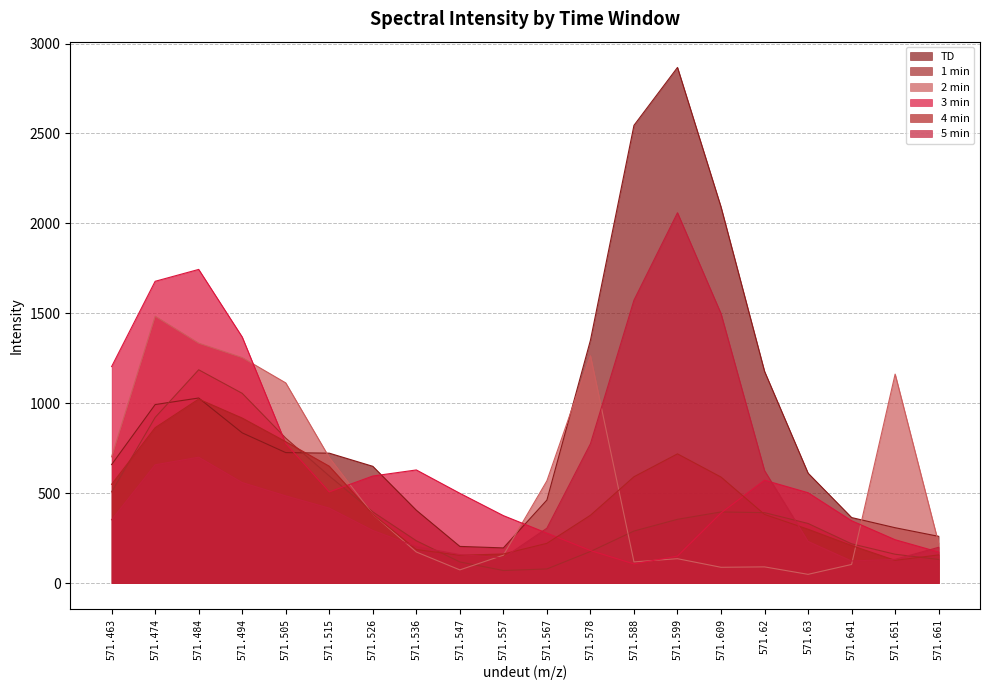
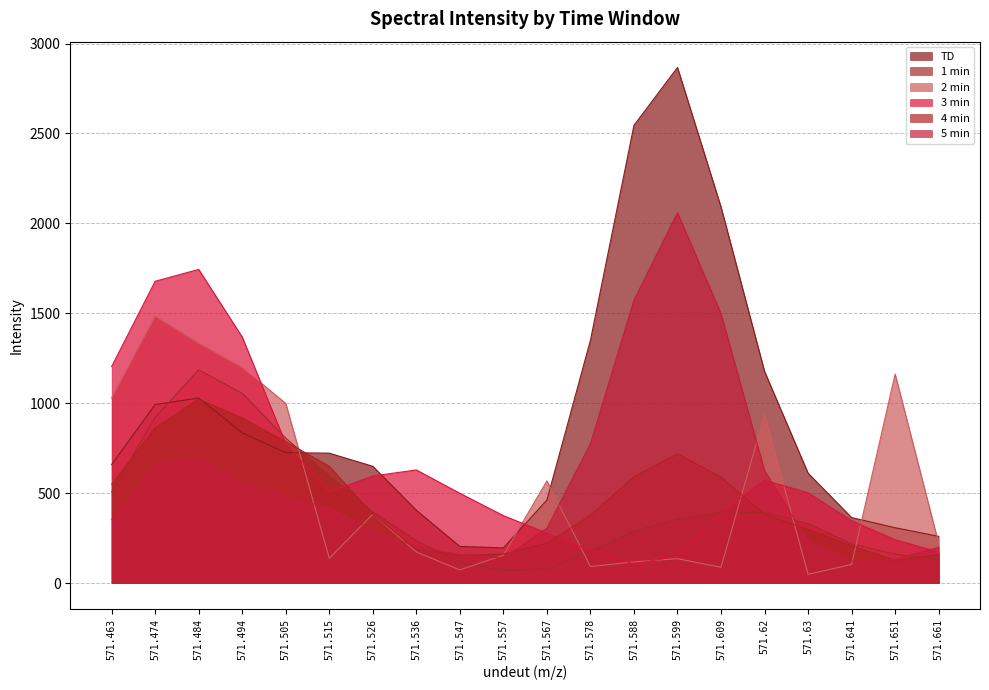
  {
    "2 min": {
-     "571.463": 700,
+     "571.463": 1030,
      "571.474": 1480,
      "571.484": 1330,
-     "571.494": 1250,
-     "571.505": 1110,
-     "571.515": 700,
+     "571.494": 1200,
+     "571.505": 1000,
+     "571.515": 140,
      "571.547": 70,
      "571.567": 570,
-     "571.578": 1260,
+     "571.578": 90,
      "571.599": 140,
      "571.609": 90,
-     "571.62": 90,
+     "571.62": 940,
      "571.63": 50,
      "571.641": 100,
      "571.651": 1160,
      "571.661": 220
    }
  }
